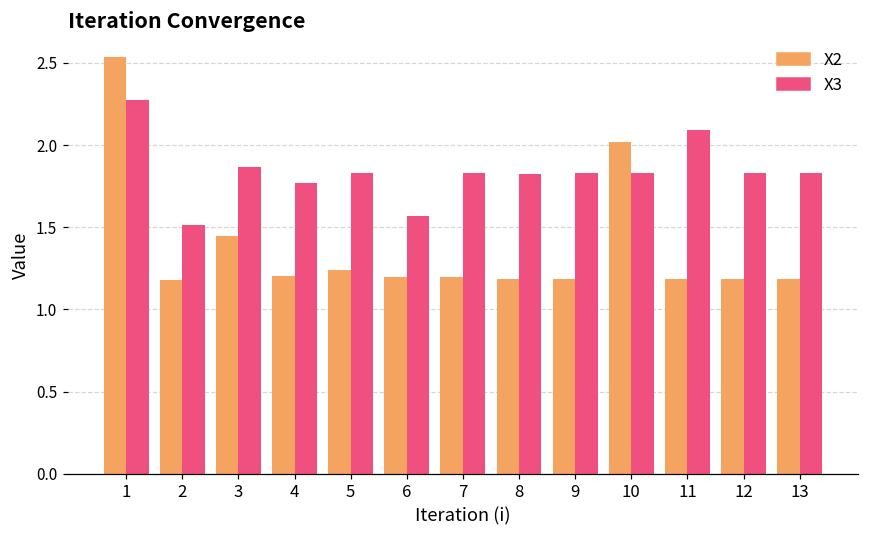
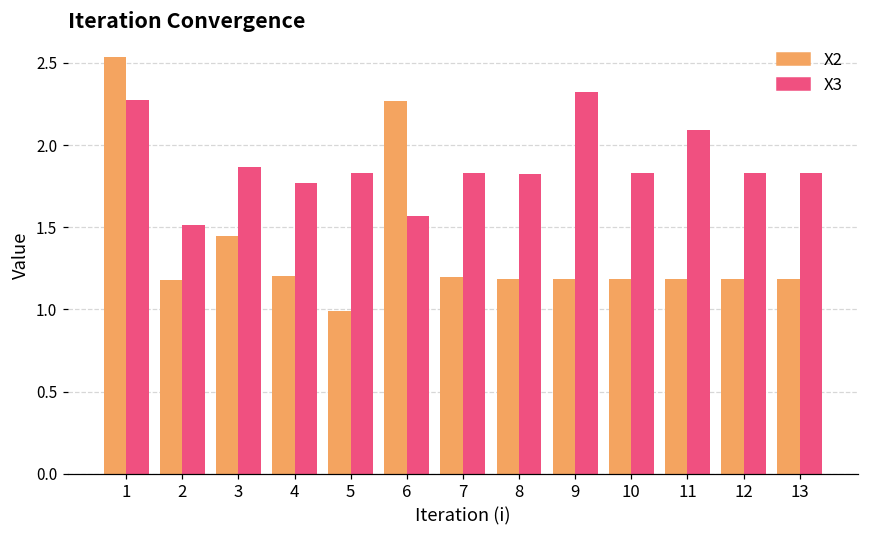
  {
    "X2": {
      "1": 2.53,
      "2": 1.18,
      "3": 1.45,
      "4": 1.21,
-     "5": 1.24,
-     "6": 1.20,
+     "5": 0.99,
+     "6": 2.27,
      "7": 1.20,
      "8": 1.19,
      "9": 1.19,
-     "10": 2.02,
+     "10": 1.19,
      "11": 1.19,
      "12": 1.18,
      "13": 1.18
    },
    "X3": {
      "1": 2.27,
      "2": 1.51,
      "3": 1.87,
      "4": 1.77,
      "5": 1.83,
      "6": 1.57,
      "7": 1.83,
      "8": 1.83,
-     "9": 1.83,
+     "9": 2.32,
      "10": 1.83,
      "11": 2.09,
      "12": 1.83,
      "13": 1.83
    }
  }
